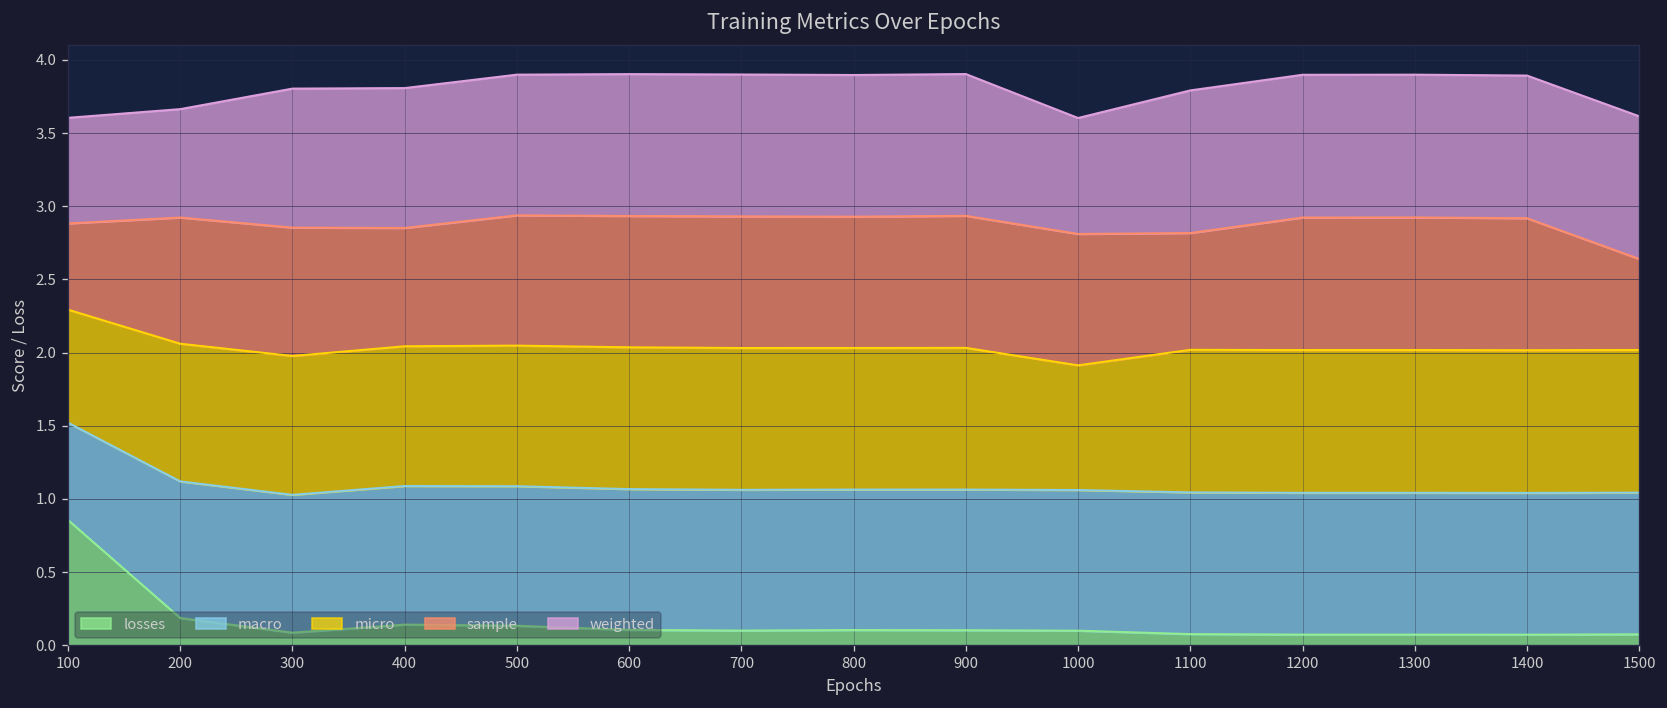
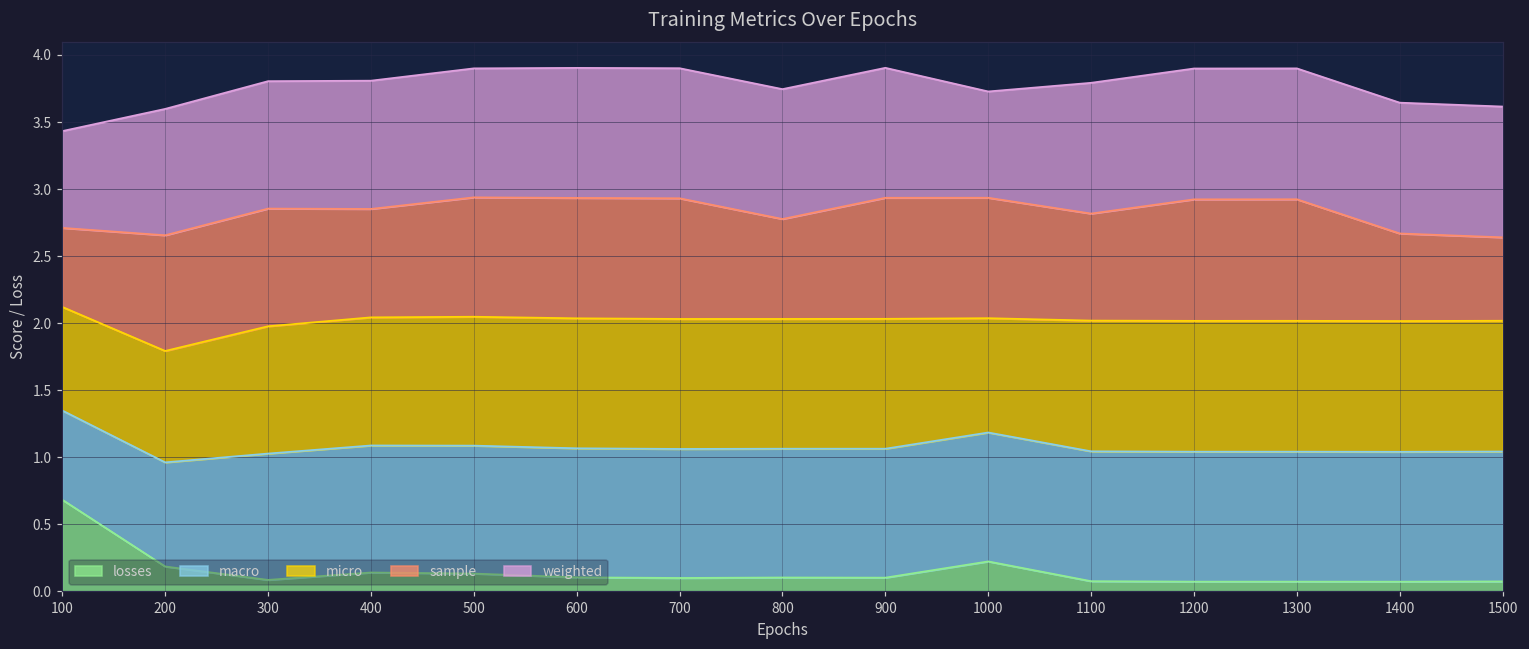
  {
    "losses": {
-     "100": 0.86,
+     "100": 0.68,
      "700": 0.10,
      "800": 0.10,
      "900": 0.10,
-     "1000": 0.10,
+     "1000": 0.22,
      "1100": 0.08,
      "1200": 0.07,
      "1300": 0.07,
      "1400": 0.07,
      "1500": 0.07
    },
    "macro": {
      "100": 0.67,
-     "200": 0.93,
+     "200": 0.78,
      "300": 0.94,
      "400": 0.95,
      "500": 0.95,
      "600": 0.96,
      "700": 0.96,
      "800": 0.96,
      "900": 0.96,
      "1000": 0.96,
      "1100": 0.97,
      "1200": 0.97,
      "1300": 0.97,
      "1400": 0.97,
      "1500": 0.97
    },
    "micro": {
      "100": 0.77,
-     "200": 0.94,
+     "200": 0.83,
      "300": 0.95,
      "400": 0.96,
      "500": 0.96,
      "600": 0.97,
      "700": 0.97,
      "800": 0.97,
      "900": 0.97,
      "1000": 0.85,
      "1100": 0.97,
      "1200": 0.98,
      "1300": 0.98,
      "1400": 0.97,
      "1500": 0.97
    },
    "sample": {
      "100": 0.59,
      "200": 0.86,
      "300": 0.88,
      "400": 0.81,
      "500": 0.89,
      "600": 0.90,
      "700": 0.90,
-     "800": 0.90,
+     "800": 0.75,
      "900": 0.90,
      "1000": 0.90,
      "1100": 0.80,
      "1200": 0.91,
      "1300": 0.91,
-     "1400": 0.90,
+     "1400": 0.65,
      "1500": 0.62
    },
    "weighted": {
      "100": 0.72,
-     "200": 0.74,
+     "200": 0.94,
      "300": 0.95,
      "400": 0.96,
      "500": 0.96,
      "600": 0.97,
      "700": 0.97,
      "800": 0.97,
      "900": 0.97,
      "1000": 0.79,
      "1100": 0.97,
      "1200": 0.98,
      "1300": 0.98,
      "1400": 0.98,
      "1500": 0.98
    }
  }
